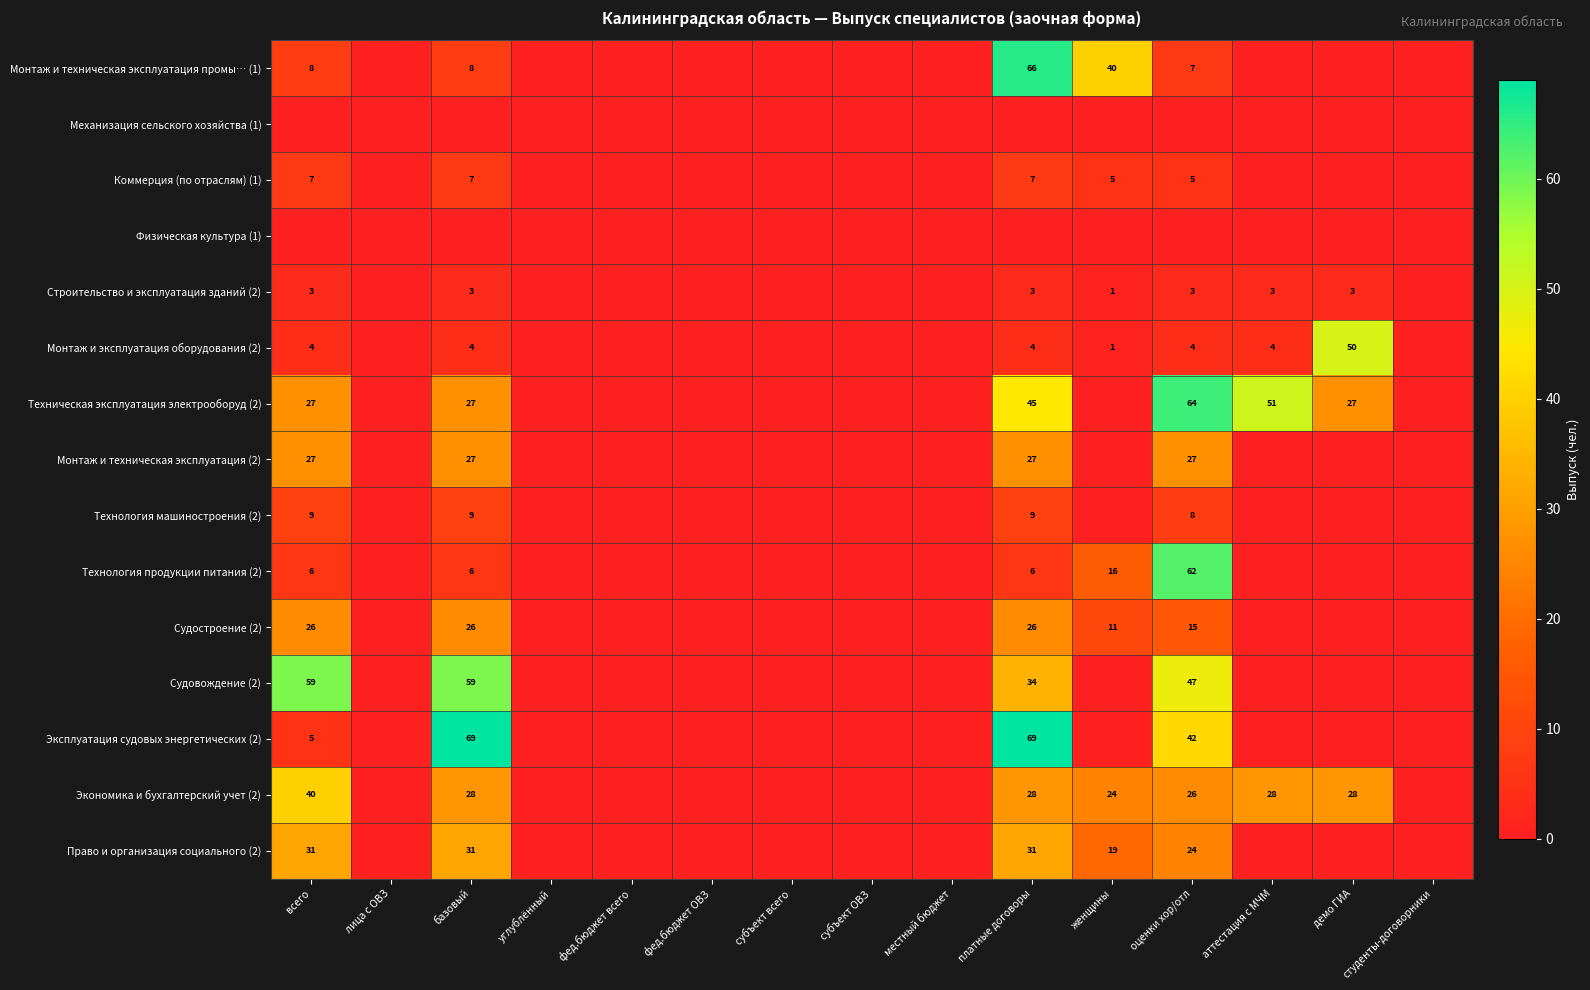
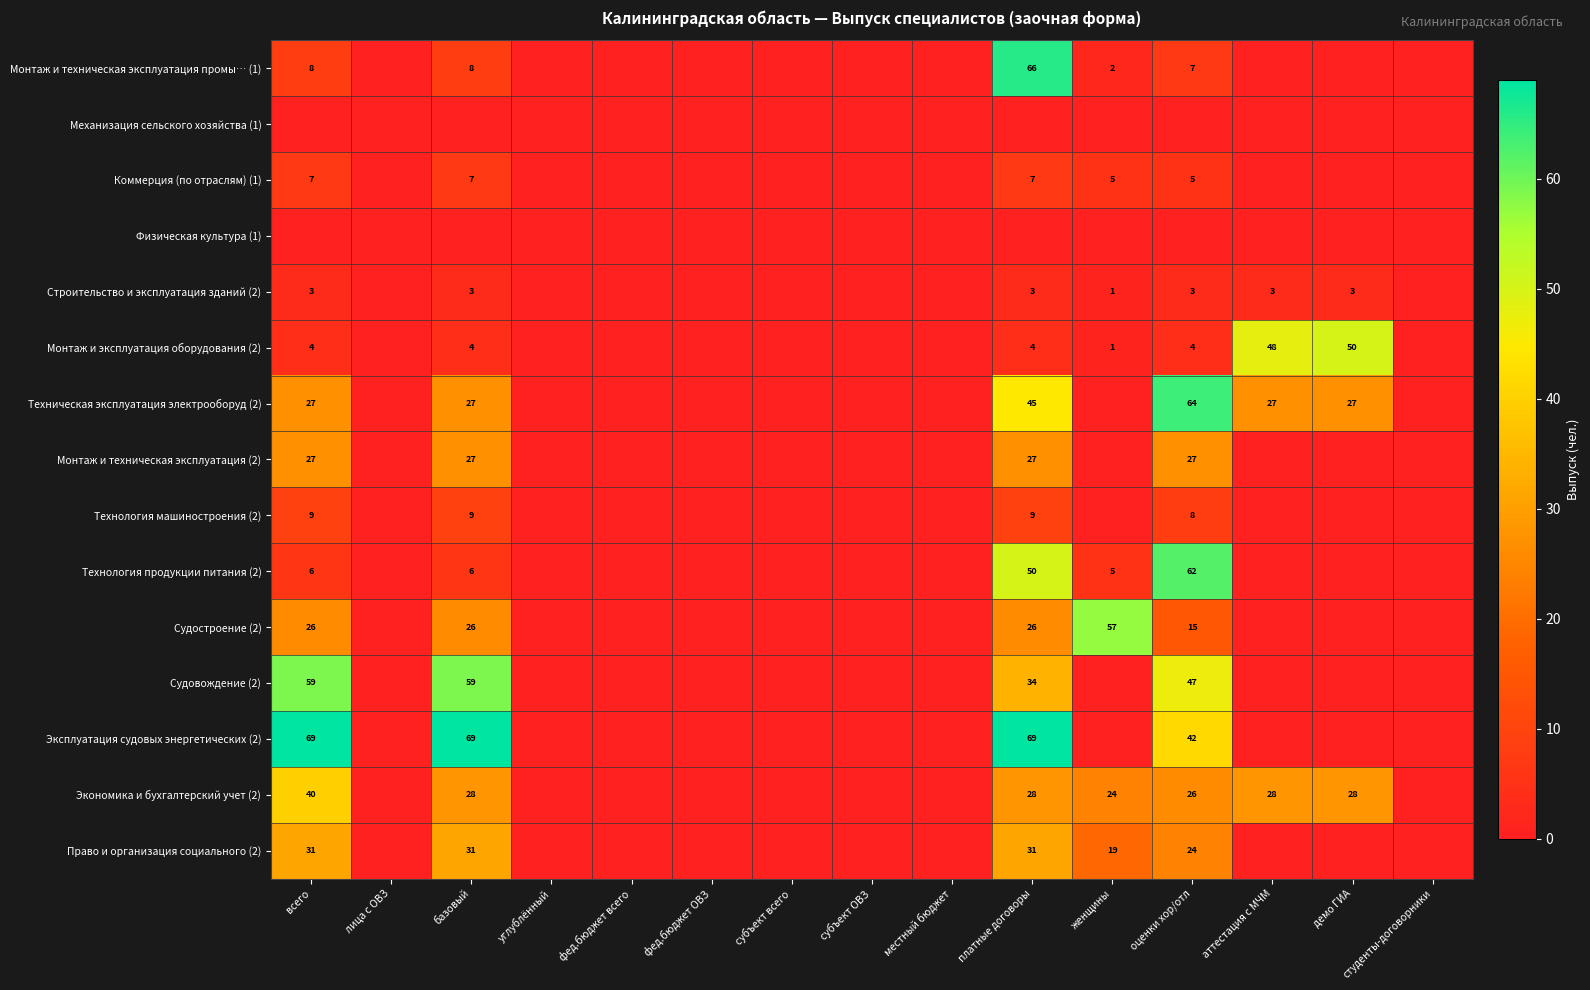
  {
    "Монтаж и техническая эксплуатация промы… (1)": {
      "всего": 8,
      "базовый": 8,
      "платные договоры": 66,
-     "женщины": 40,
+     "женщины": 2,
      "оценки хор/отл": 7
    },
    "Коммерция (по отраслям) (1)": {
      "всего": 7,
      "базовый": 7,
      "платные договоры": 7,
      "женщины": 5,
      "оценки хор/отл": 5
    },
    "Строительство и эксплуатация зданий (2)": {
      "всего": 3,
      "базовый": 3,
      "платные договоры": 3,
      "женщины": 1,
      "оценки хор/отл": 3,
      "аттестация с МЧМ": 3,
      "демо ГИА": 3
    },
    "Монтаж и эксплуатация оборудования (2)": {
      "всего": 4,
      "базовый": 4,
      "платные договоры": 4,
      "женщины": 1,
      "оценки хор/отл": 4,
-     "аттестация с МЧМ": 4,
+     "аттестация с МЧМ": 48,
      "демо ГИА": 50
    },
    "Техническая эксплуатация электрооборуд (2)": {
      "всего": 27,
      "базовый": 27,
      "платные договоры": 45,
      "оценки хор/отл": 64,
-     "аттестация с МЧМ": 51,
+     "аттестация с МЧМ": 27,
      "демо ГИА": 27
    },
    "Монтаж и техническая эксплуатация (2)": {
      "всего": 27,
      "базовый": 27,
      "платные договоры": 27,
      "оценки хор/отл": 27
    },
    "Технология машиностроения (2)": {
      "всего": 9,
      "базовый": 9,
      "платные договоры": 9,
      "оценки хор/отл": 8
    },
    "Технология продукции питания (2)": {
      "всего": 6,
      "базовый": 6,
-     "платные договоры": 6,
-     "женщины": 16,
+     "платные договоры": 50,
+     "женщины": 5,
      "оценки хор/отл": 62
    },
    "Судостроение (2)": {
      "всего": 26,
      "базовый": 26,
      "платные договоры": 26,
-     "женщины": 11,
+     "женщины": 57,
      "оценки хор/отл": 15
    },
    "Судовождение (2)": {
      "всего": 59,
      "базовый": 59,
      "платные договоры": 34,
      "оценки хор/отл": 47
    },
    "Эксплуатация судовых энергетических (2)": {
-     "всего": 5,
+     "всего": 69,
      "базовый": 69,
      "платные договоры": 69,
      "оценки хор/отл": 42
    },
    "Экономика и бухгалтерский учет (2)": {
      "всего": 40,
      "базовый": 28,
      "платные договоры": 28,
      "женщины": 24,
      "оценки хор/отл": 26,
      "аттестация с МЧМ": 28,
      "демо ГИА": 28
    },
    "Право и организация социального (2)": {
      "всего": 31,
      "базовый": 31,
      "платные договоры": 31,
      "женщины": 19,
      "оценки хор/отл": 24
    }
  }
